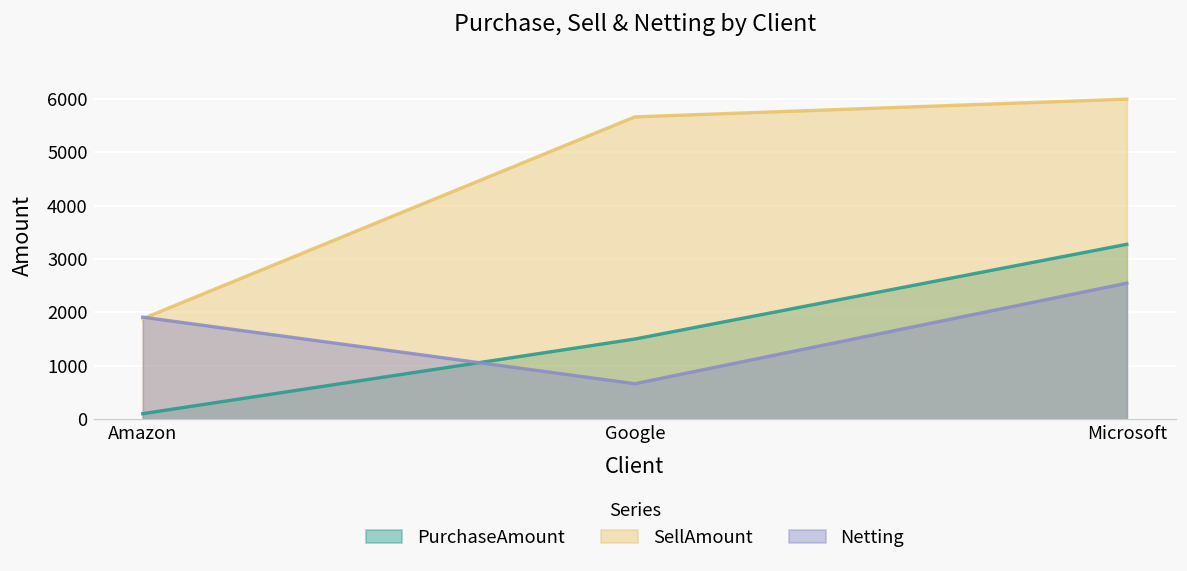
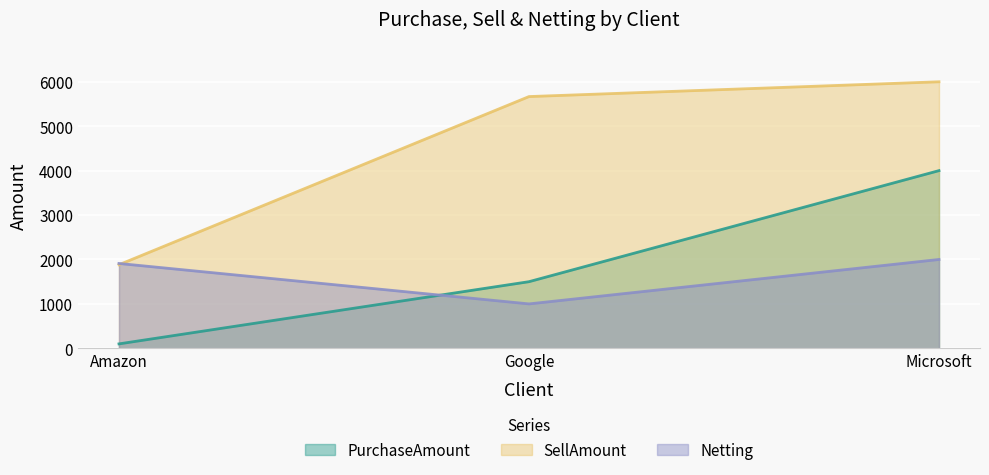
  {
    "PurchaseAmount": {
      "Amazon": 100,
      "Google": 1500,
-     "Microsoft": 3300
+     "Microsoft": 4000
    },
    "SellAmount": {
      "Google": 5700,
      "Microsoft": 6000
    },
    "Netting": {
-     "Google": 700,
-     "Microsoft": 2500
+     "Google": 1000,
+     "Microsoft": 2000
    }
  }
